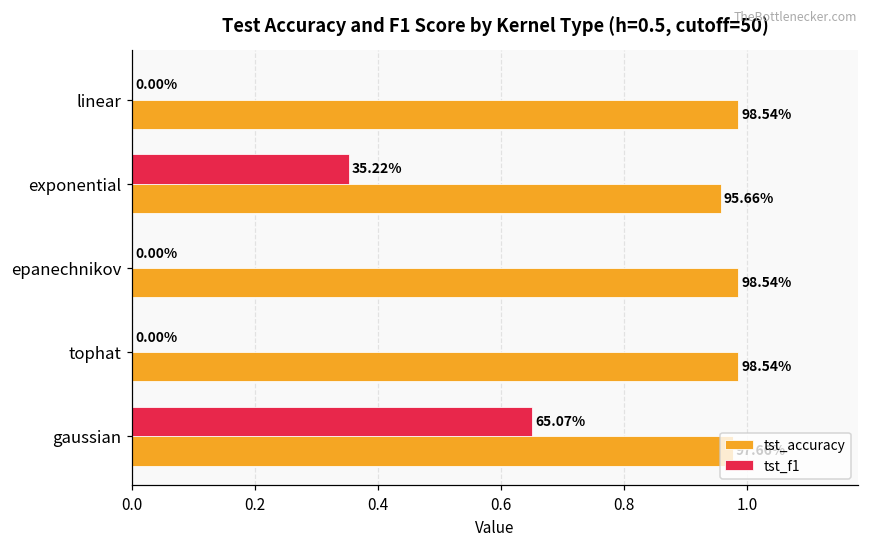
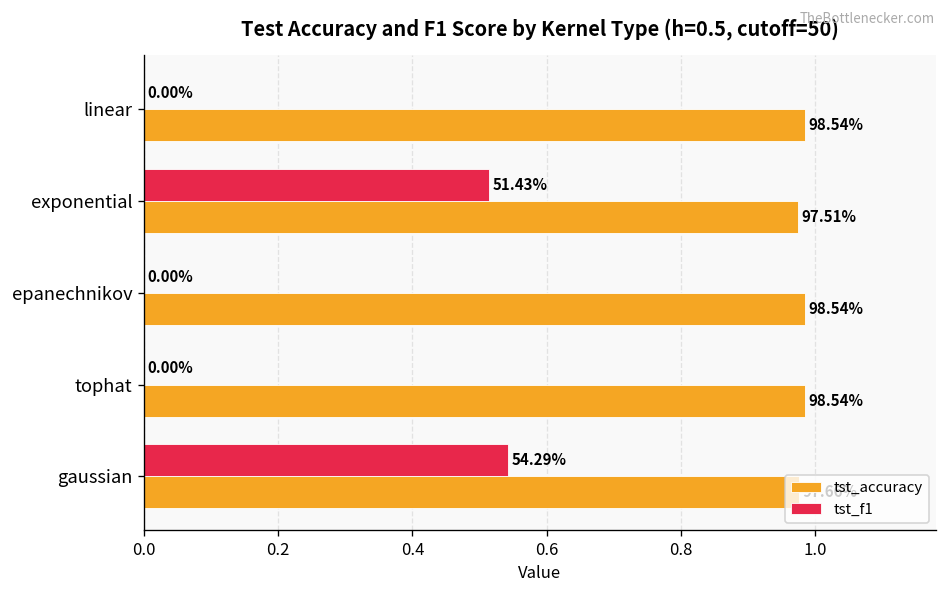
  {
    "tst_accuracy": {
      "linear": "98.54%",
-     "exponential": "95.66%",
+     "exponential": "97.51%",
      "epanechnikov": "98.54%",
      "tophat": "98.54%"
    },
    "tst_f1": {
      "linear": "0.00%",
-     "exponential": "35.22%",
+     "exponential": "51.43%",
      "epanechnikov": "0.00%",
      "tophat": "0.00%",
-     "gaussian": "65.07%"
+     "gaussian": "54.29%"
    }
  }
